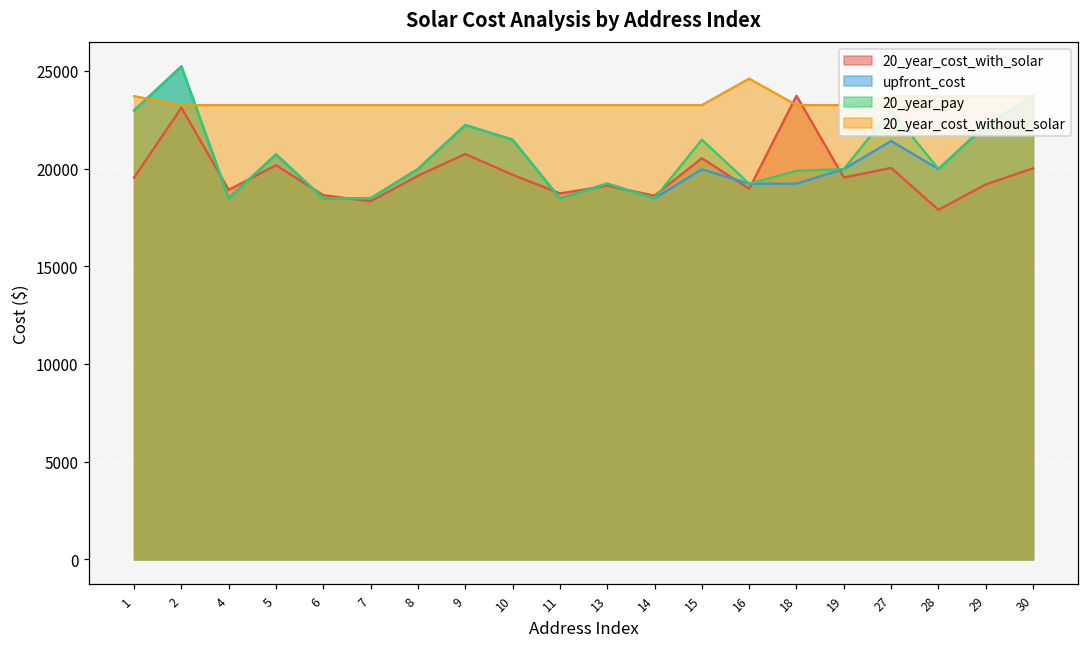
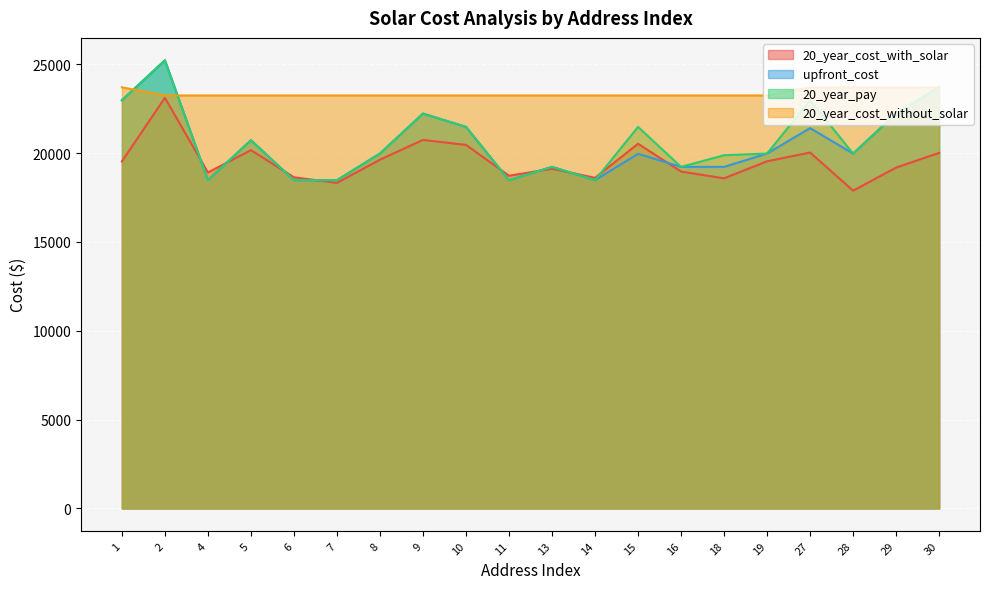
  {
    "20_year_cost_with_solar": {
      "1": 19500,
      "4": 18900,
      "5": 20200,
      "6": 18600,
      "7": 18300,
      "8": 19600,
      "9": 20700,
-     "10": 19700,
+     "10": 20500,
      "11": 18700,
      "15": 20500,
      "16": 19000,
-     "18": 23700,
+     "18": 18600,
      "19": 19500,
      "27": 20000,
      "28": 17900,
      "29": 19200,
      "30": 20000
    },
    "upfront_cost": {
      "15": 20000,
      "18": 19200,
      "27": 21400
    },
    "20_year_pay": {
      "15": 21500,
      "18": 19900
    },
    "20_year_cost_without_solar": {
      "1": 23700,
      "4": 23300,
      "5": 23300,
      "6": 23300,
      "7": 23300,
      "8": 23300,
      "9": 23300,
      "10": 23300,
      "11": 23300,
      "13": 23300,
      "14": 23300,
      "15": 23300,
-     "16": 24600,
+     "16": 23300,
      "18": 23300
    }
  }
